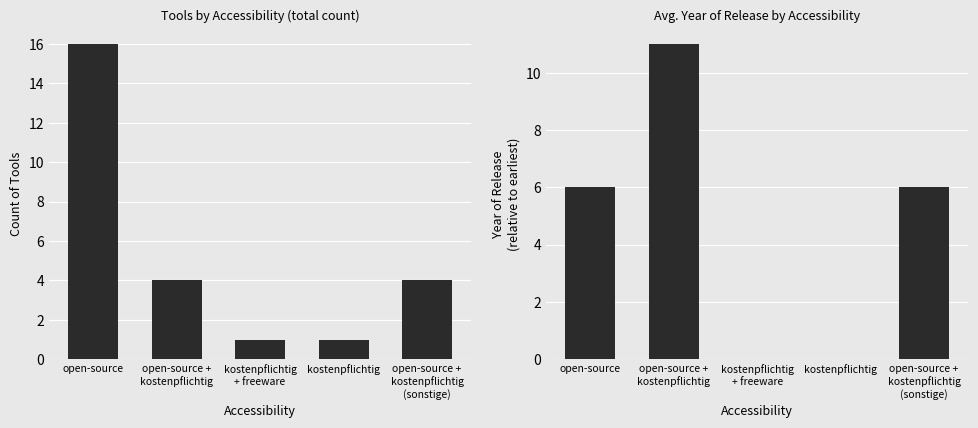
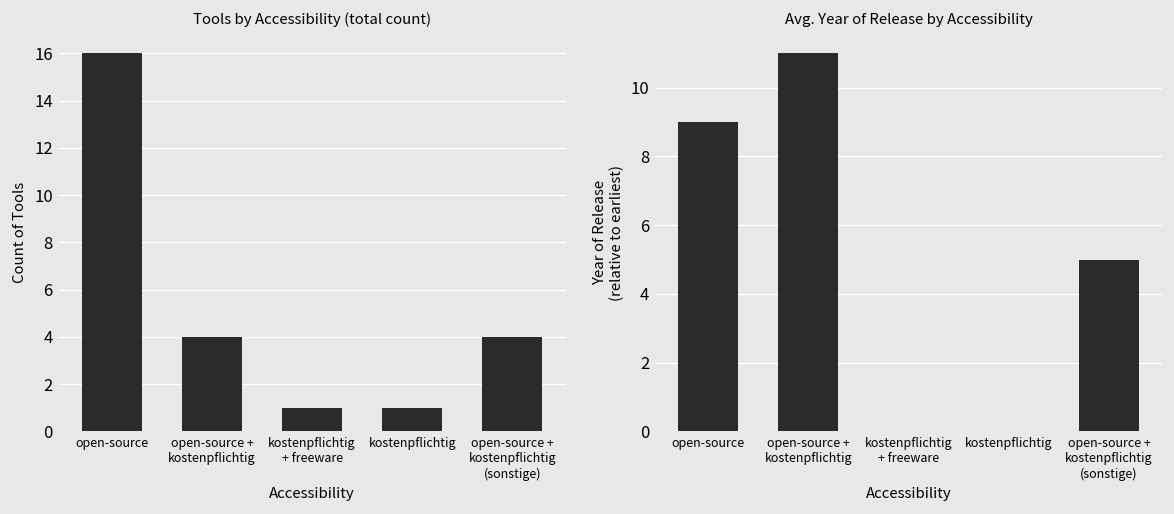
  {
    "Tools by Accessibility (total count)": {
      "open-source": 16.0,
      "open-source + kostenpflichtig": 4.0,
      "kostenpflichtig + freeware": 1.0,
      "kostenpflichtig": 1.0,
      "open-source + kostenpflichtig (sonstige)": 4.0
    },
    "Avg. Year of Release by Accessibility": {
-     "open-source": 6.0,
+     "open-source": 9.0,
      "open-source + kostenpflichtig": 11.0,
      "kostenpflichtig + freeware": 0.0,
      "kostenpflichtig": 0.0,
-     "open-source + kostenpflichtig (sonstige)": 6.0
+     "open-source + kostenpflichtig (sonstige)": 5.0
    }
  }
